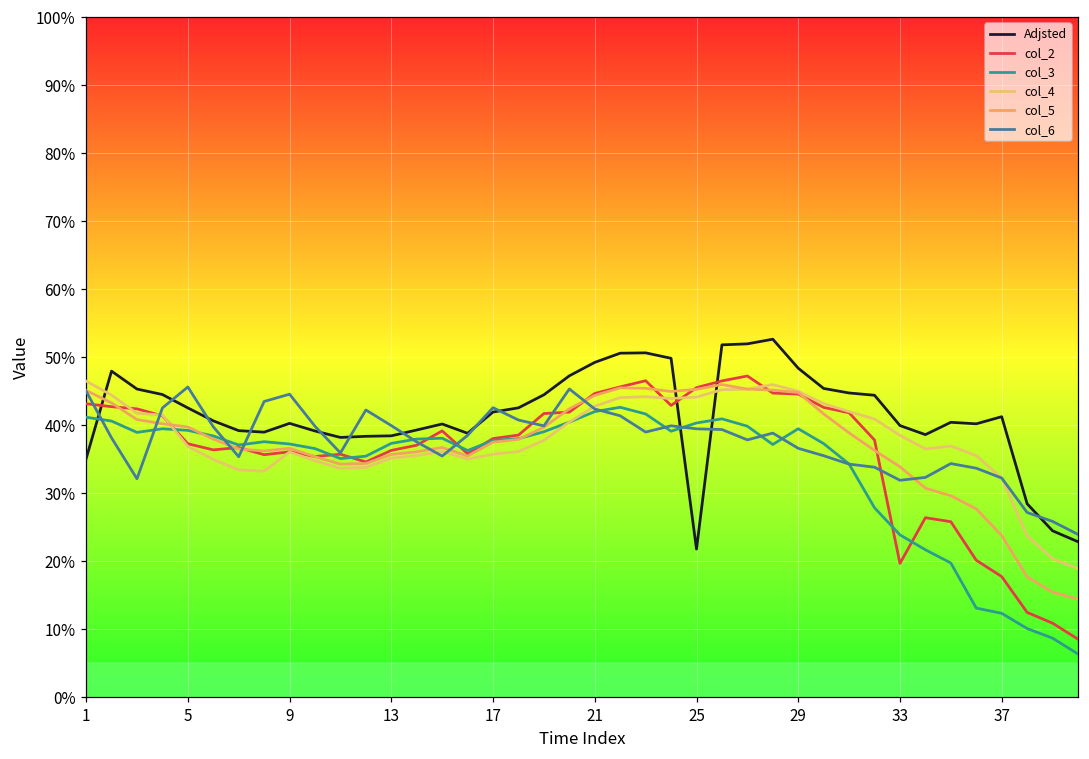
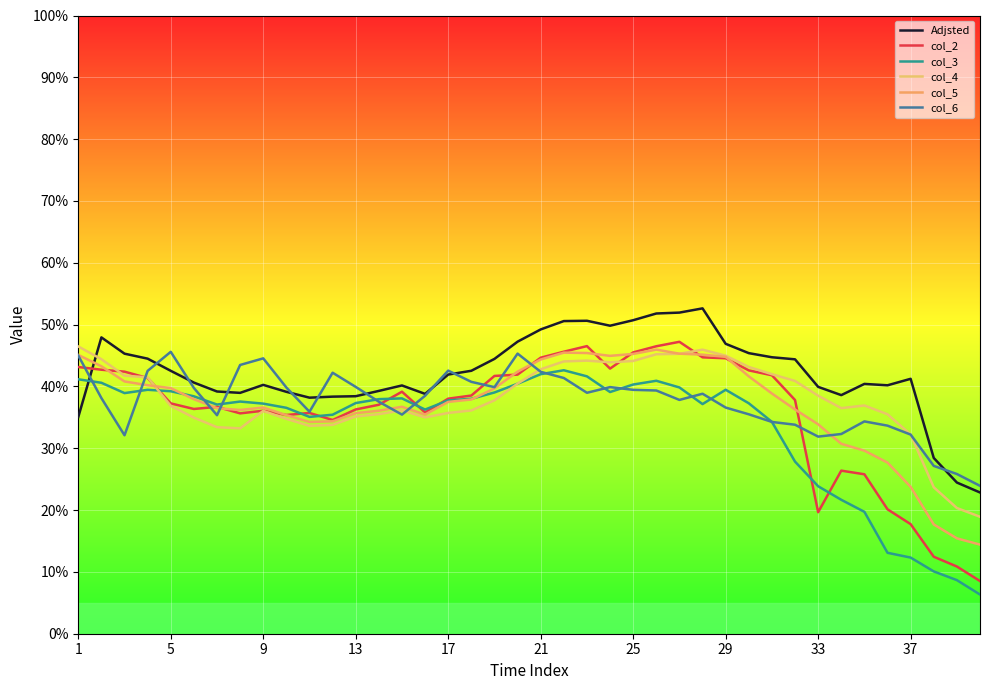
  {
    "Adjsted": {
      "1": "35%",
      "5": "43%",
      "9": "40%",
      "13": "38%",
      "17": "42%",
      "21": "49%",
-     "25": "22%",
-     "29": "48%",
+     "25": "51%",
+     "29": "47%",
      "33": "40%",
      "37": "41%"
    },
    "col_2": {
      "1": "43%",
      "13": "36%",
      "33": "20%",
      "37": "18%"
    }
  }
